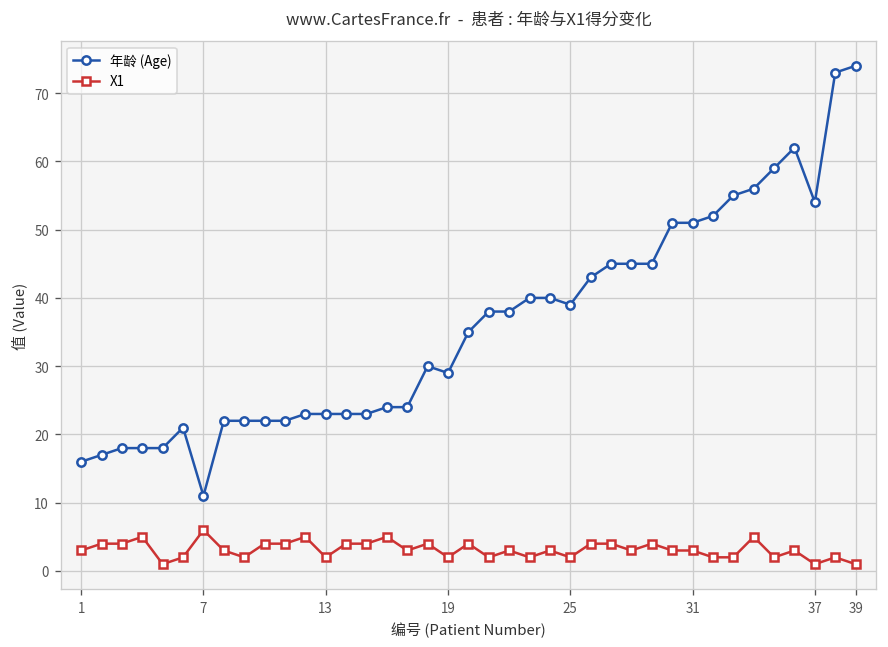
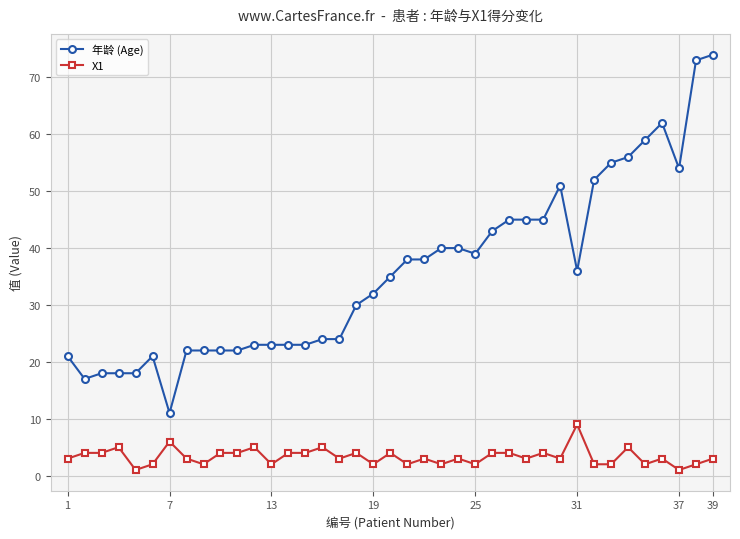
  {
    "年龄 (Age)": {
-     "1": 16,
+     "1": 21,
      "7": 11,
      "13": 23,
-     "19": 29,
+     "19": 32,
      "25": 39,
-     "31": 51,
+     "31": 36,
      "37": 54,
      "39": 74
    },
    "X1": {
      "1": 3,
      "7": 6,
      "13": 2,
      "19": 2,
      "25": 2,
-     "31": 3,
+     "31": 9,
      "37": 1,
-     "39": 1
+     "39": 3
    }
  }
